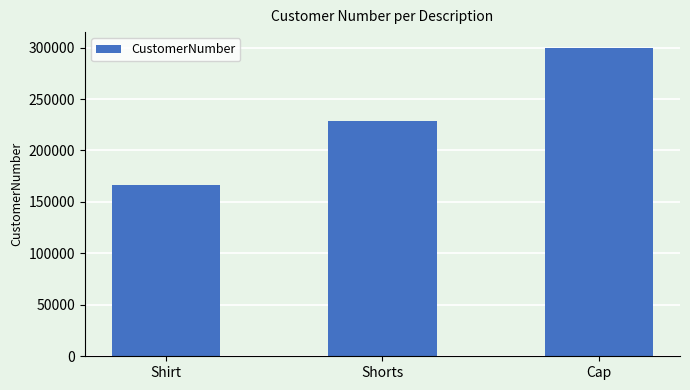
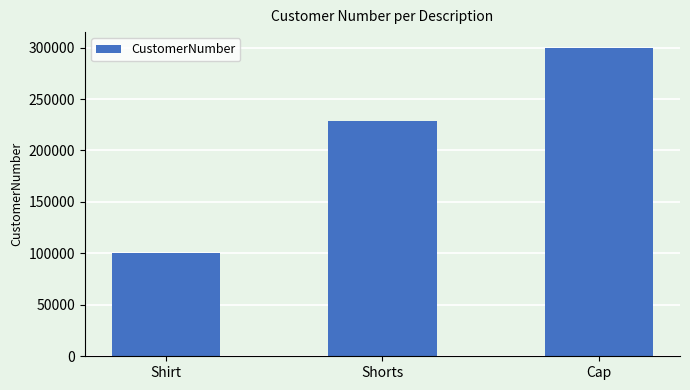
  {
-   "Shirt": 167000,
+   "Shirt": 100000,
    "Shorts": 229000,
    "Cap": 300000
  }
